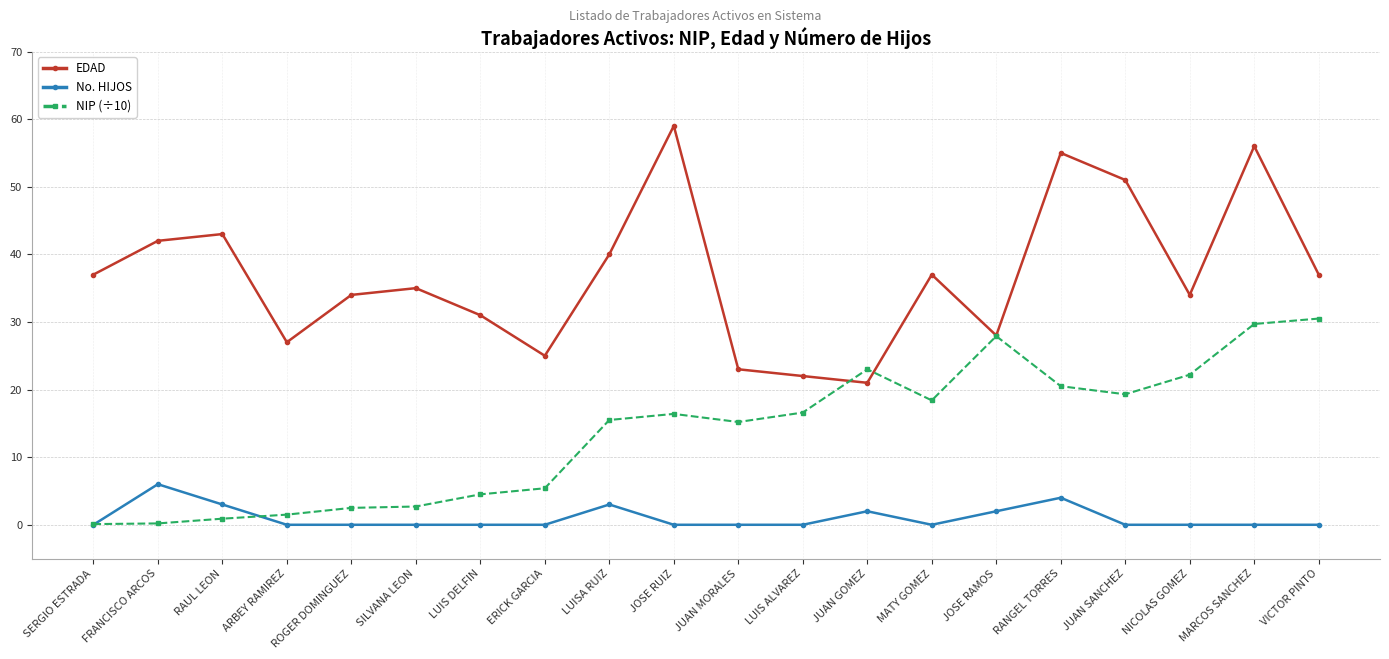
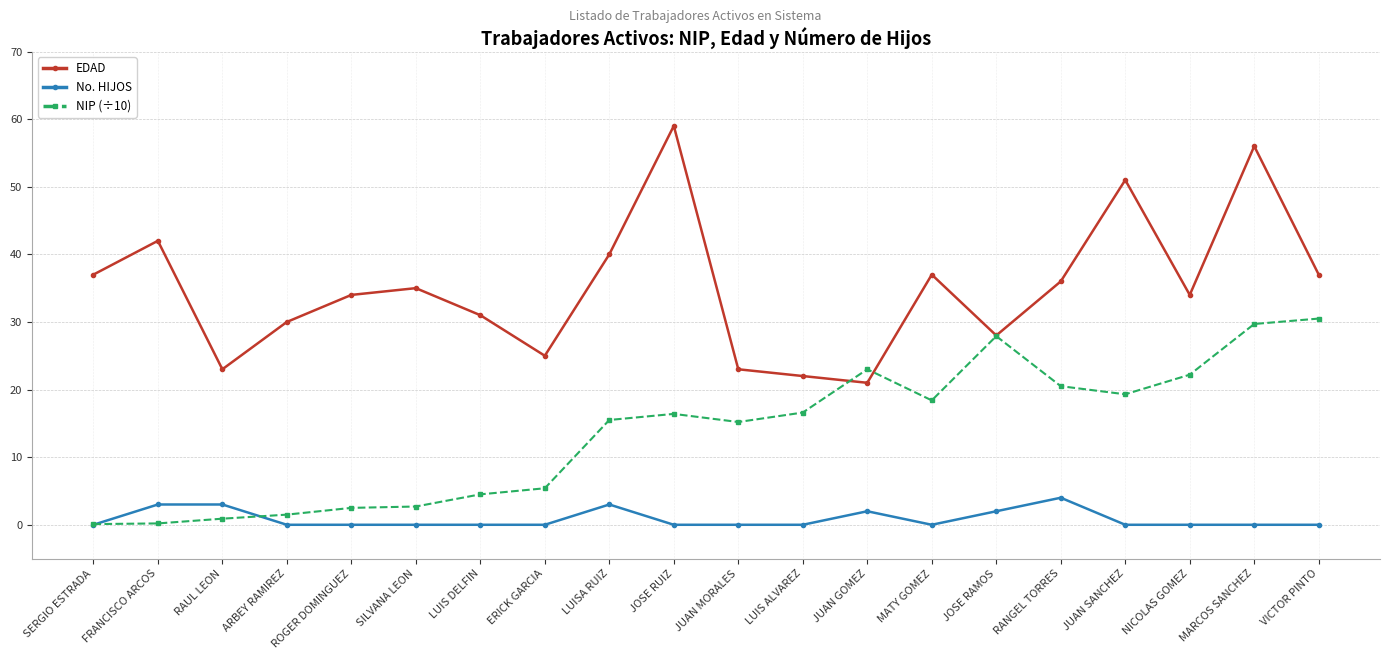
  {
    "EDAD": {
      "SERGIO ESTRADA": 37,
      "FRANCISCO ARCOS": 42,
-     "RAUL LEON": 43,
-     "ARBEY RAMIREZ": 27,
+     "RAUL LEON": 23,
+     "ARBEY RAMIREZ": 30,
      "ROGER DOMINGUEZ": 34,
      "SILVANA LEON": 35,
      "LUIS DELFIN": 31,
      "ERICK GARCIA": 25,
      "LUISA RUIZ": 40,
      "JOSE RUIZ": 59,
      "JUAN MORALES": 23,
      "LUIS ALVAREZ": 22,
      "JUAN GOMEZ": 21,
      "MATY GOMEZ": 37,
-     "RANGEL TORRES": 55,
+     "RANGEL TORRES": 36,
      "JUAN SANCHEZ": 51,
      "NICOLAS GOMEZ": 34,
      "MARCOS SANCHEZ": 56,
      "VICTOR PINTO": 37
    },
    "No. HIJOS": {
-     "FRANCISCO ARCOS": 6,
+     "FRANCISCO ARCOS": 3,
      "RAUL LEON": 3,
      "ARBEY RAMIREZ": 0,
      "ROGER DOMINGUEZ": 0,
      "SILVANA LEON": 0,
      "LUIS DELFIN": 0,
      "ERICK GARCIA": 0,
      "LUISA RUIZ": 3,
      "JOSE RUIZ": 0,
      "JUAN MORALES": 0,
      "LUIS ALVAREZ": 0,
      "JUAN GOMEZ": 2,
      "MATY GOMEZ": 0,
      "JOSE RAMOS": 2,
      "RANGEL TORRES": 4,
      "JUAN SANCHEZ": 0,
      "NICOLAS GOMEZ": 0,
      "MARCOS SANCHEZ": 0,
      "VICTOR PINTO": 0
    },
    "NIP (÷10)": {
      "FRANCISCO ARCOS": 0,
      "RAUL LEON": 1,
      "ARBEY RAMIREZ": 2,
      "ROGER DOMINGUEZ": 3,
      "SILVANA LEON": 3,
      "LUIS DELFIN": 5,
      "ERICK GARCIA": 5,
      "LUISA RUIZ": 16,
      "JOSE RUIZ": 16,
      "JUAN MORALES": 15,
      "LUIS ALVAREZ": 17,
      "JUAN GOMEZ": 23,
      "MATY GOMEZ": 18,
      "RANGEL TORRES": 21,
      "JUAN SANCHEZ": 19,
      "NICOLAS GOMEZ": 22,
      "MARCOS SANCHEZ": 30,
      "VICTOR PINTO": 31
    }
  }
